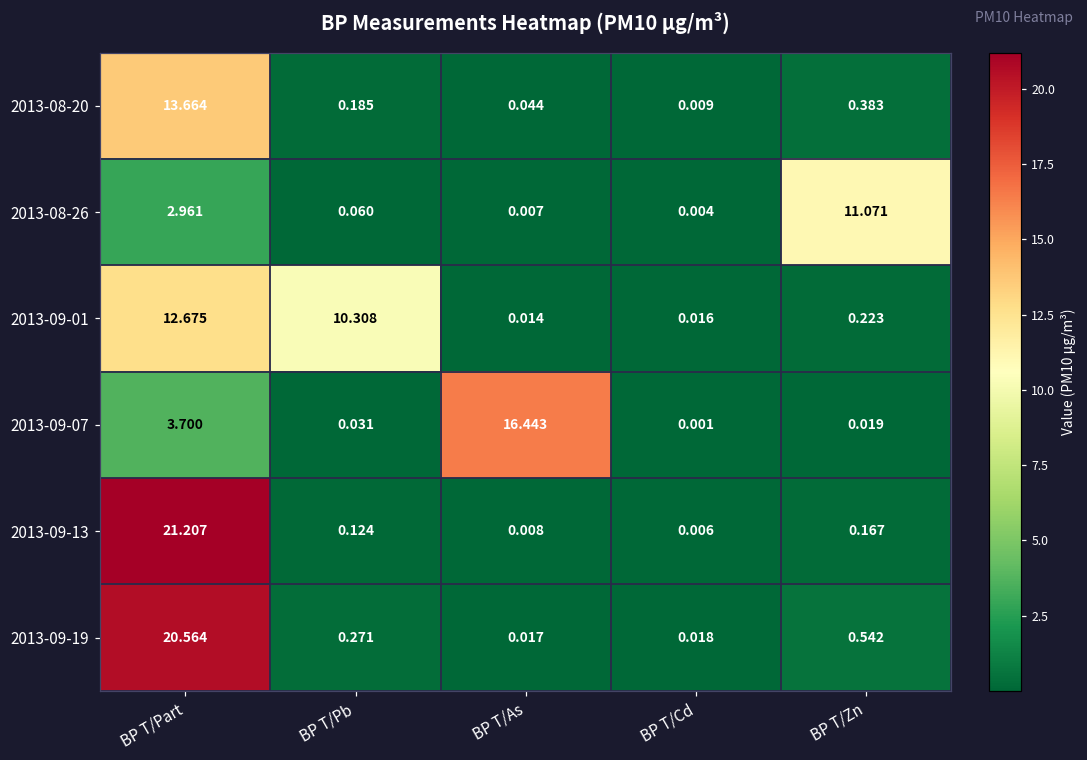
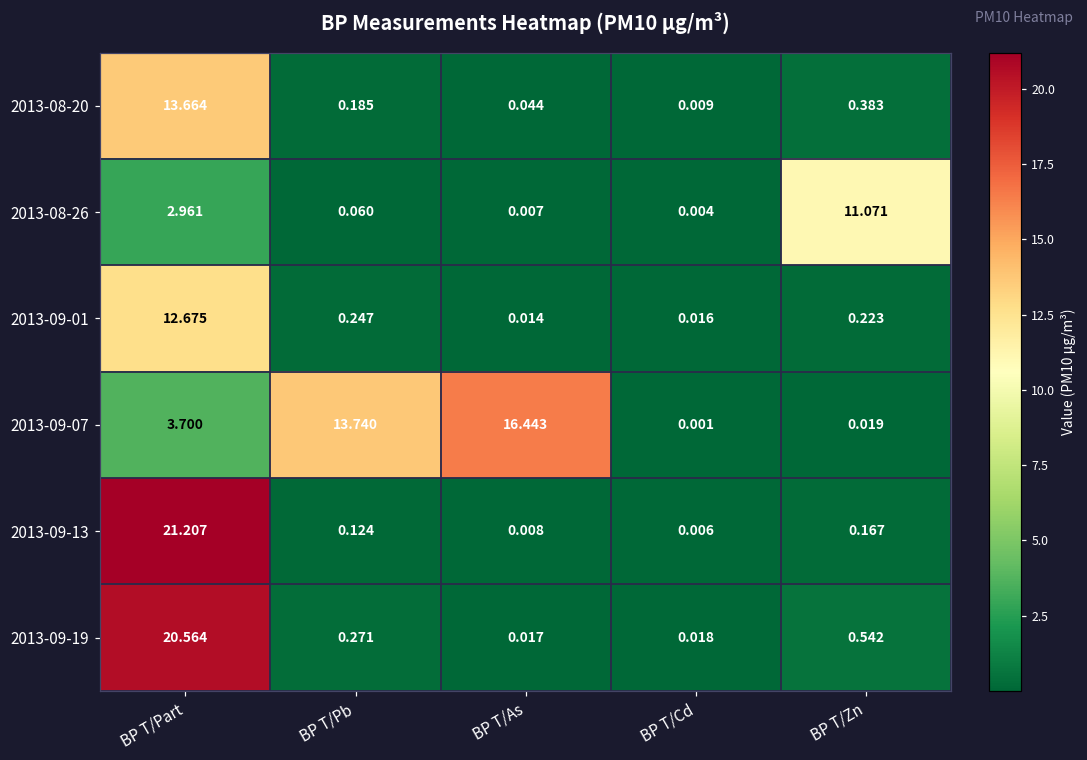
  {
    "2013-08-20": {
      "BP T/Part": 13.664,
      "BP T/Pb": 0.185,
      "BP T/As": 0.044,
      "BP T/Cd": 0.009,
      "BP T/Zn": 0.383
    },
    "2013-08-26": {
      "BP T/Part": 2.961,
      "BP T/Pb": 0.060,
      "BP T/As": 0.007,
      "BP T/Cd": 0.004,
      "BP T/Zn": 11.071
    },
    "2013-09-01": {
      "BP T/Part": 12.675,
-     "BP T/Pb": 10.308,
+     "BP T/Pb": 0.247,
      "BP T/As": 0.014,
      "BP T/Cd": 0.016,
      "BP T/Zn": 0.223
    },
    "2013-09-07": {
      "BP T/Part": 3.700,
-     "BP T/Pb": 0.031,
+     "BP T/Pb": 13.740,
      "BP T/As": 16.443,
      "BP T/Cd": 0.001,
      "BP T/Zn": 0.019
    },
    "2013-09-13": {
      "BP T/Part": 21.207,
      "BP T/Pb": 0.124,
      "BP T/As": 0.008,
      "BP T/Cd": 0.006,
      "BP T/Zn": 0.167
    },
    "2013-09-19": {
      "BP T/Part": 20.564,
      "BP T/Pb": 0.271,
      "BP T/As": 0.017,
      "BP T/Cd": 0.018,
      "BP T/Zn": 0.542
    }
  }
